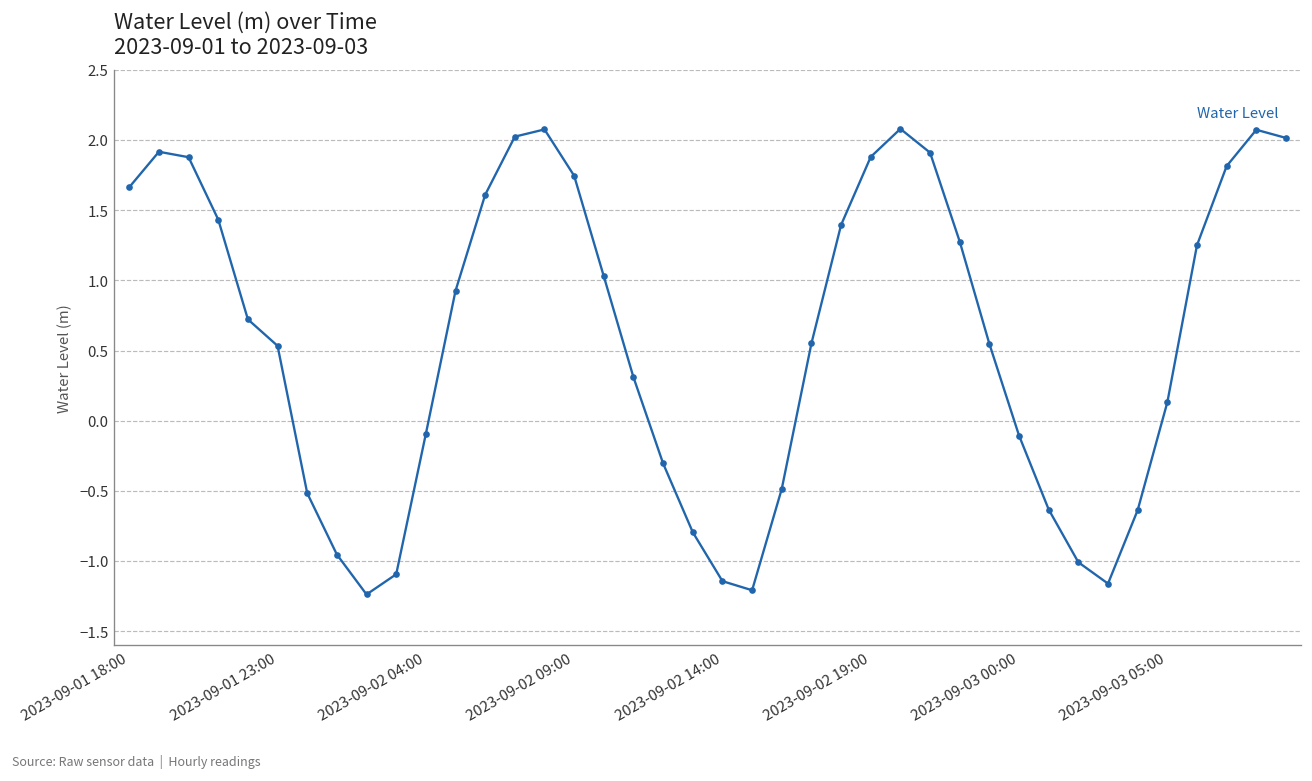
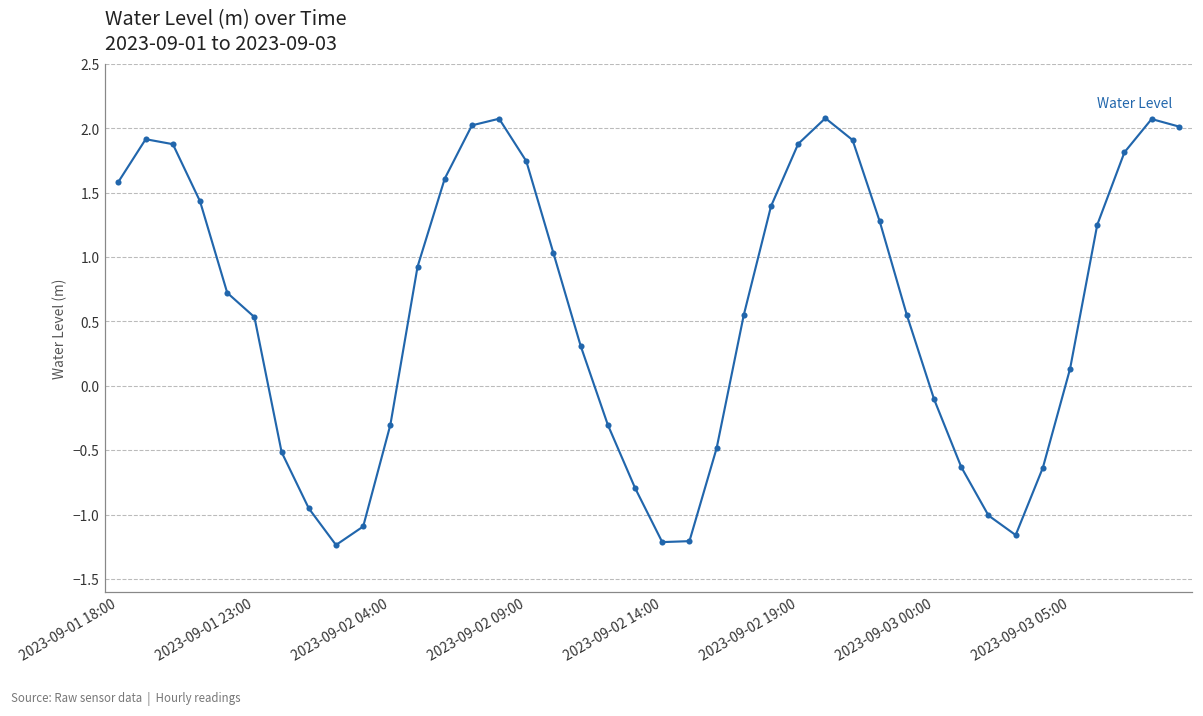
  {
-   "2023-09-01 18:00": 1.66,
+   "2023-09-01 18:00": 1.59,
    "2023-09-01 23:00": 0.53,
-   "2023-09-02 04:00": -0.09,
+   "2023-09-02 04:00": -0.30,
    "2023-09-02 09:00": 1.75,
-   "2023-09-02 14:00": -1.14,
+   "2023-09-02 14:00": -1.21,
    "2023-09-02 19:00": 1.88,
    "2023-09-03 00:00": -0.10,
    "2023-09-03 05:00": 0.13
  }
